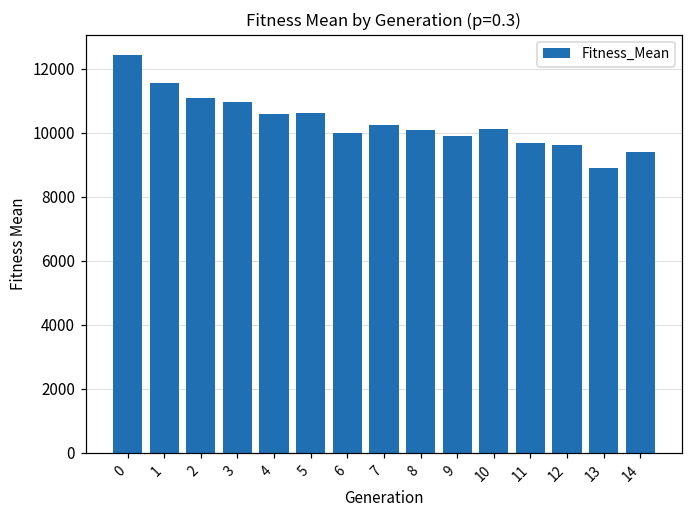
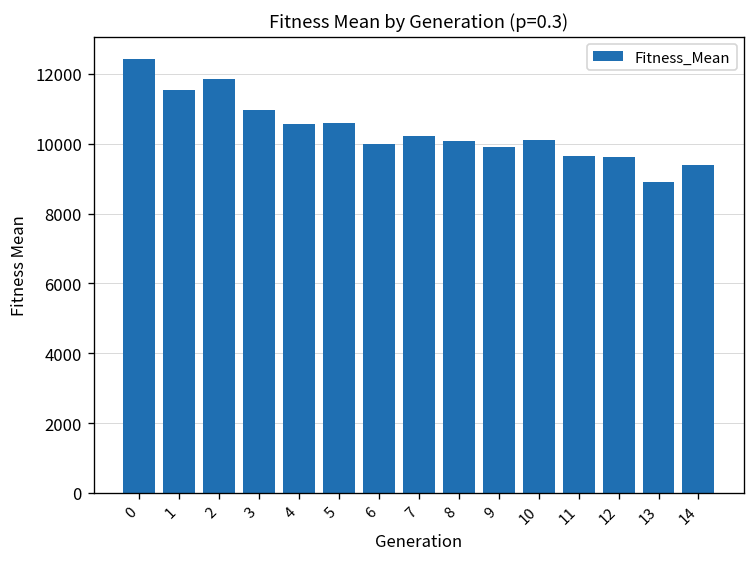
  {
    "0": 12400,
    "1": 11500,
-   "2": 11100,
+   "2": 11800,
    "3": 11000,
    "4": 10600,
    "5": 10600,
    "6": 10000,
    "7": 10200,
    "8": 10100,
    "9": 9900,
    "10": 10100,
    "11": 9700,
    "12": 9600,
    "13": 8900,
    "14": 9400
  }
